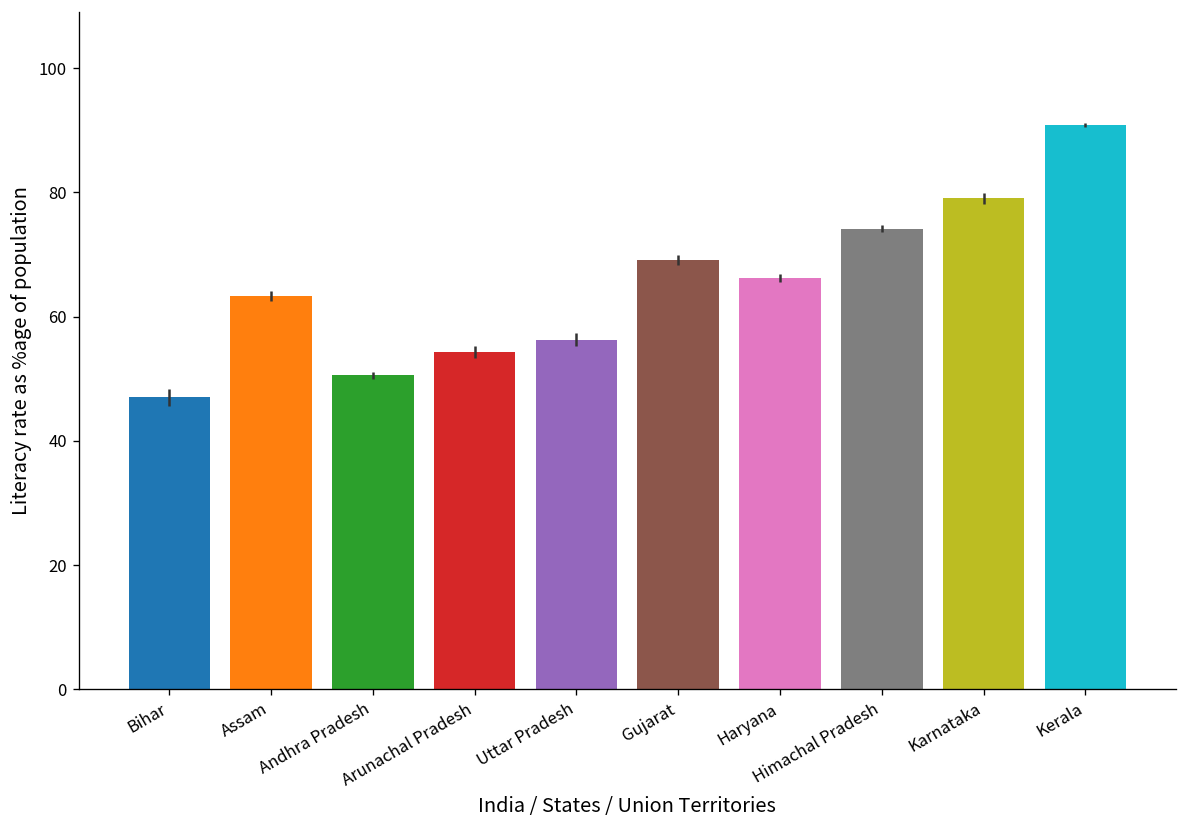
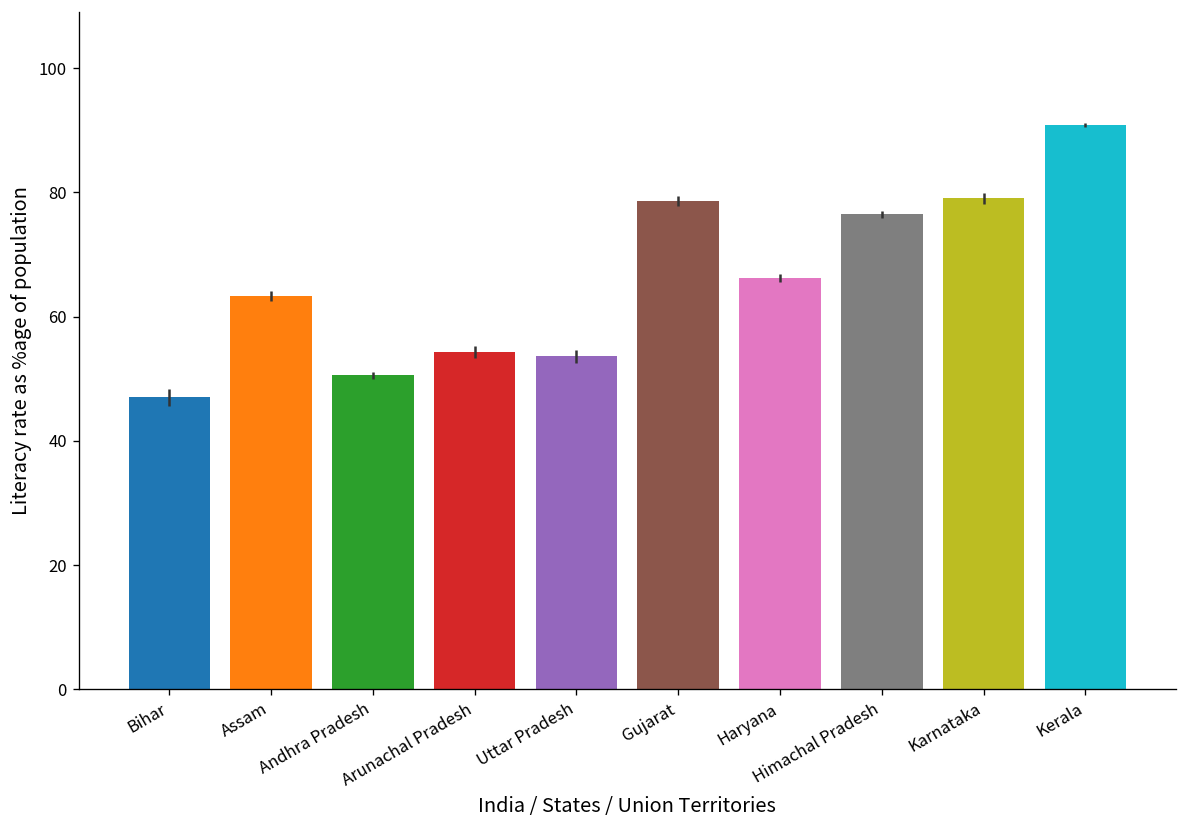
  {
    "Bihar": 47,
    "Assam": 63,
    "Andhra Pradesh": 51,
    "Arunachal Pradesh": 54,
-   "Uttar Pradesh": 56,
-   "Gujarat": 69,
+   "Uttar Pradesh": 54,
+   "Gujarat": 79,
    "Haryana": 66,
-   "Himachal Pradesh": 74,
+   "Himachal Pradesh": 76,
    "Karnataka": 79,
    "Kerala": 91
  }
